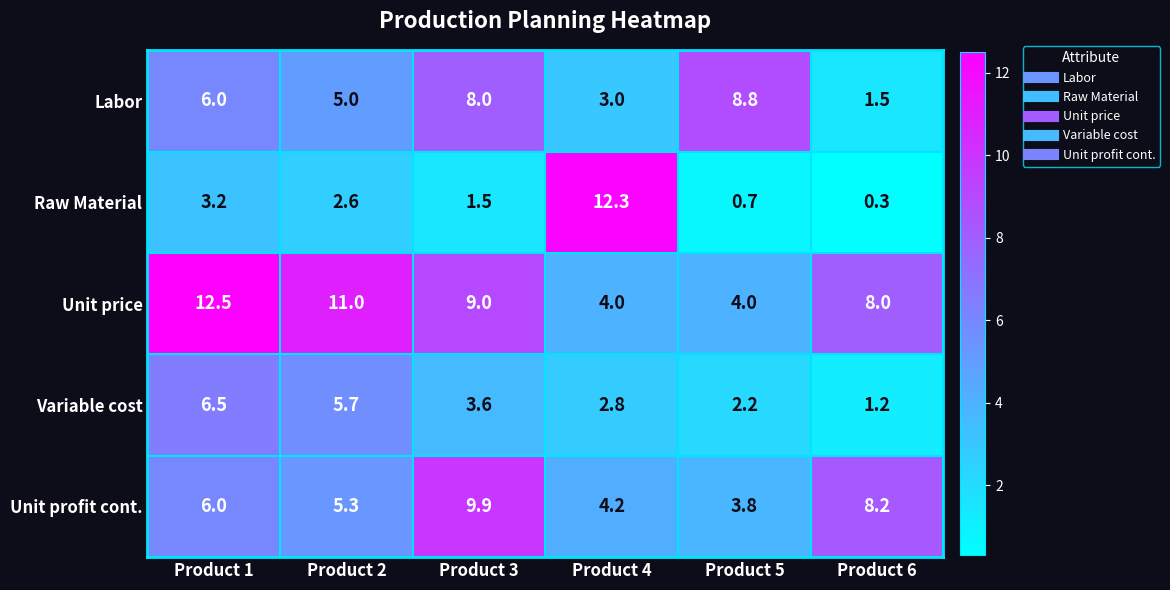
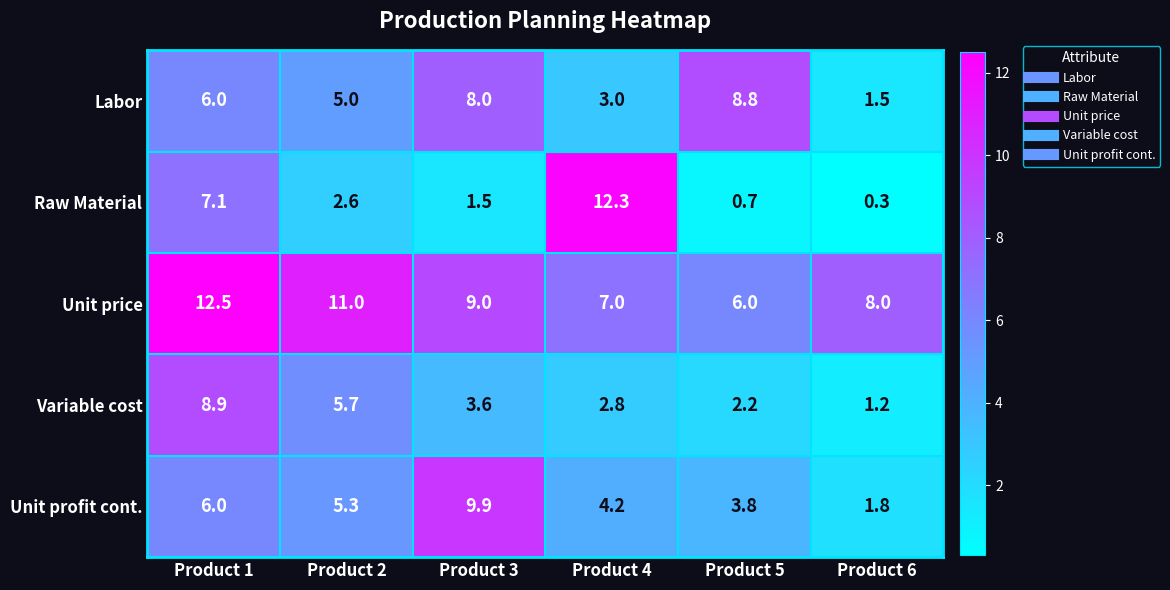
  {
    "Labor": {
      "Product 1": 6.0,
      "Product 2": 5.0,
      "Product 3": 8.0,
      "Product 4": 3.0,
      "Product 5": 8.8,
      "Product 6": 1.5
    },
    "Raw Material": {
-     "Product 1": 3.2,
+     "Product 1": 7.1,
      "Product 2": 2.6,
      "Product 3": 1.5,
      "Product 4": 12.3,
      "Product 5": 0.7,
      "Product 6": 0.3
    },
    "Unit price": {
      "Product 1": 12.5,
      "Product 2": 11.0,
      "Product 3": 9.0,
-     "Product 4": 4.0,
-     "Product 5": 4.0,
+     "Product 4": 7.0,
+     "Product 5": 6.0,
      "Product 6": 8.0
    },
    "Variable cost": {
-     "Product 1": 6.5,
+     "Product 1": 8.9,
      "Product 2": 5.7,
      "Product 3": 3.6,
      "Product 4": 2.8,
      "Product 5": 2.2,
      "Product 6": 1.2
    },
    "Unit profit cont.": {
      "Product 1": 6.0,
      "Product 2": 5.3,
      "Product 3": 9.9,
      "Product 4": 4.2,
      "Product 5": 3.8,
-     "Product 6": 8.2
+     "Product 6": 1.8
    }
  }
